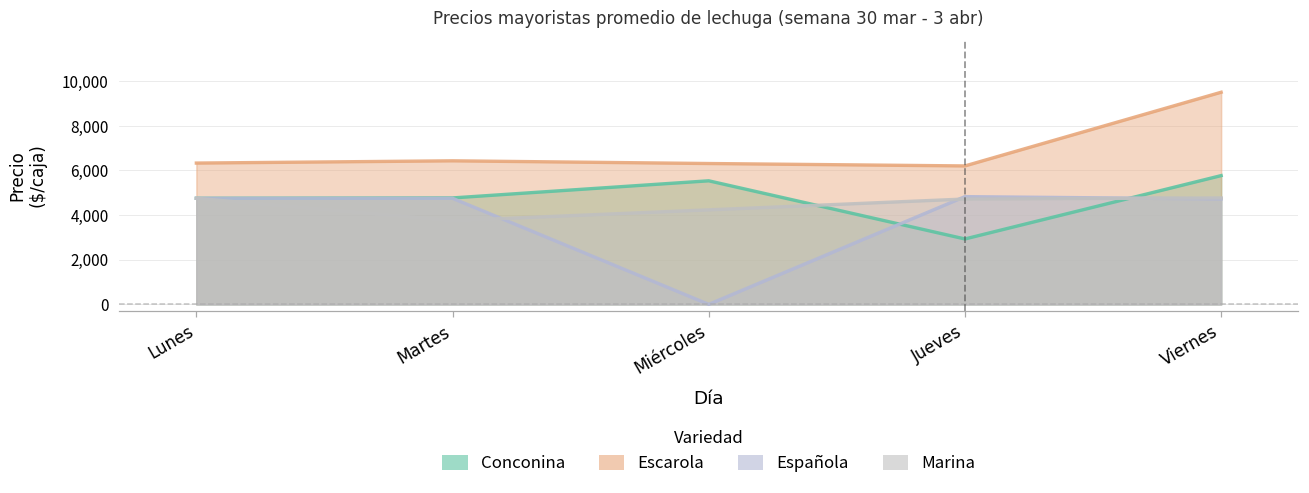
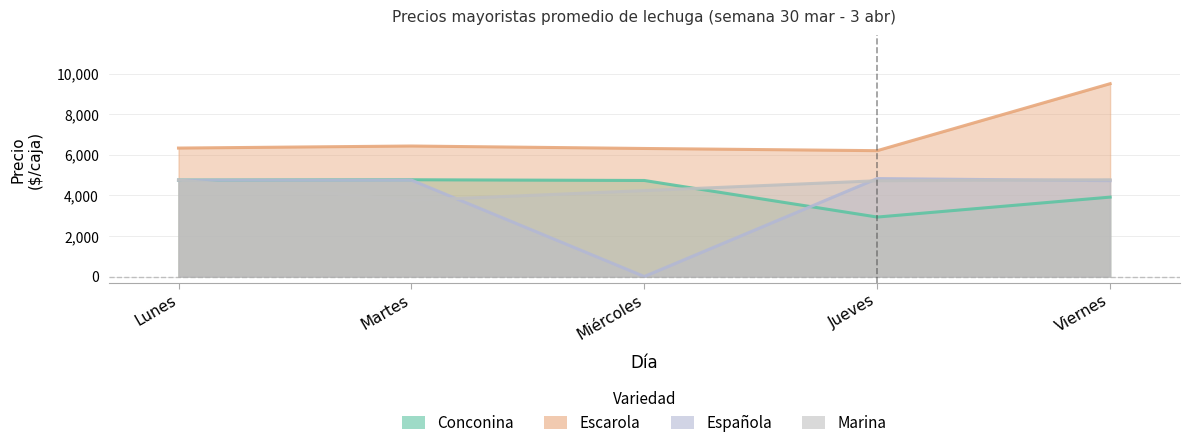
  {
    "Conconina": {
-     "Miércoles": "5,500",
+     "Miércoles": "4,700",
      "Jueves": "2,900",
-     "Viernes": "5,800"
+     "Viernes": "3,900"
    }
  }
